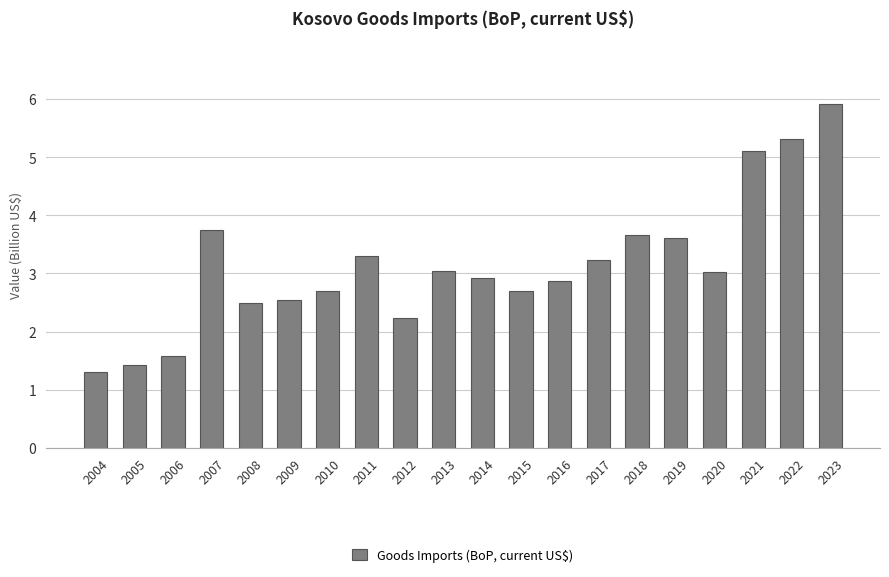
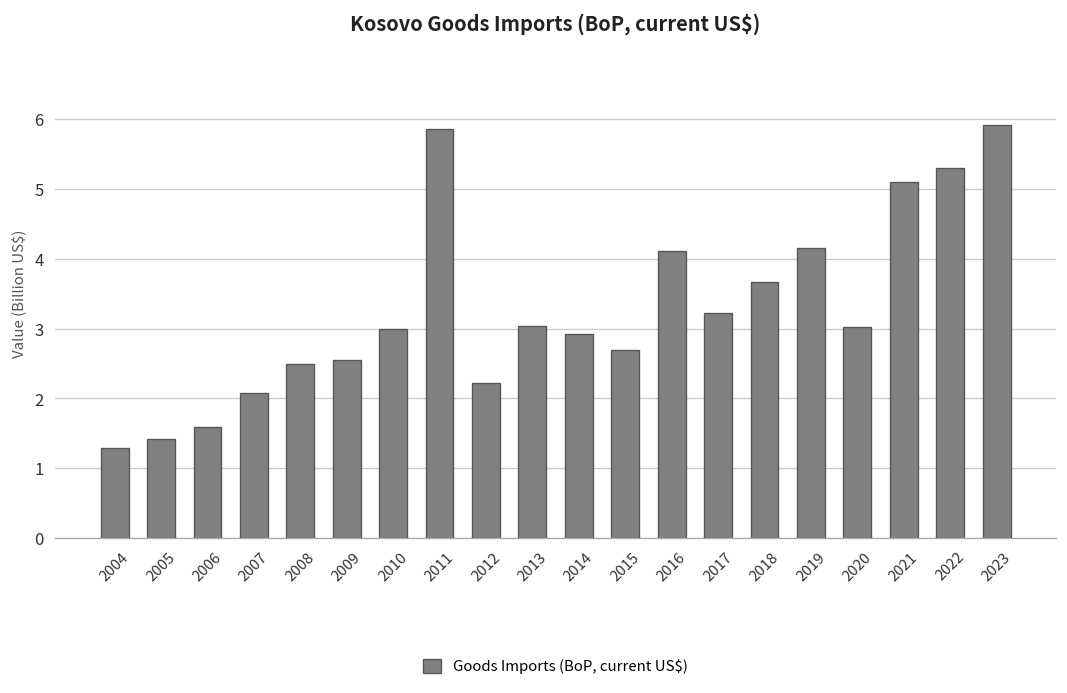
  {
    "2004": 1.3,
    "2005": 1.4,
    "2006": 1.6,
-   "2007": 3.8,
+   "2007": 2.1,
    "2008": 2.5,
    "2009": 2.6,
-   "2010": 2.7,
-   "2011": 3.3,
+   "2010": 3.0,
+   "2011": 5.9,
    "2012": 2.2,
    "2013": 3.0,
    "2014": 2.9,
    "2015": 2.7,
-   "2016": 2.9,
+   "2016": 4.1,
    "2017": 3.2,
    "2018": 3.7,
-   "2019": 3.6,
+   "2019": 4.2,
    "2020": 3.0,
    "2021": 5.1,
    "2022": 5.3,
    "2023": 5.9
  }
